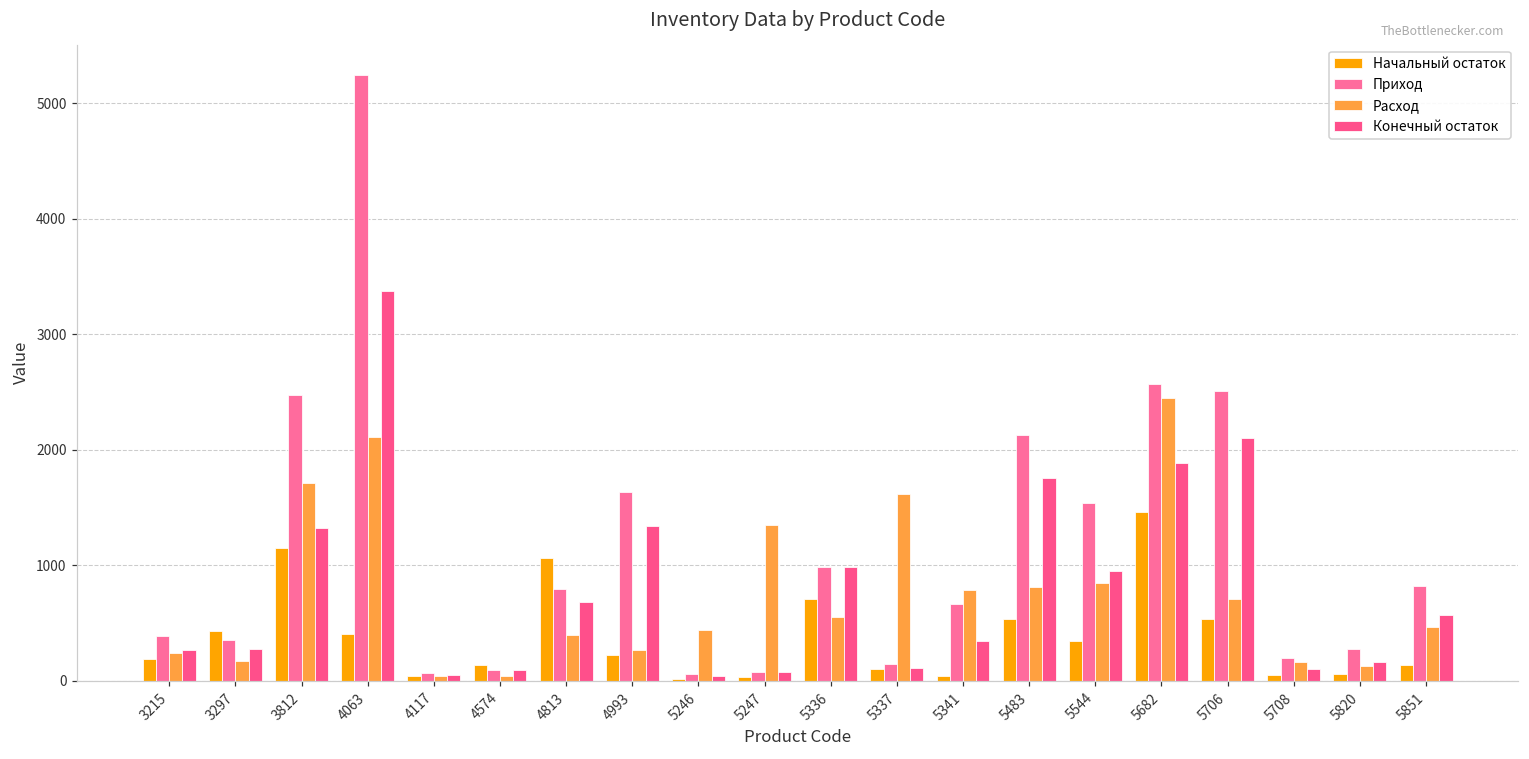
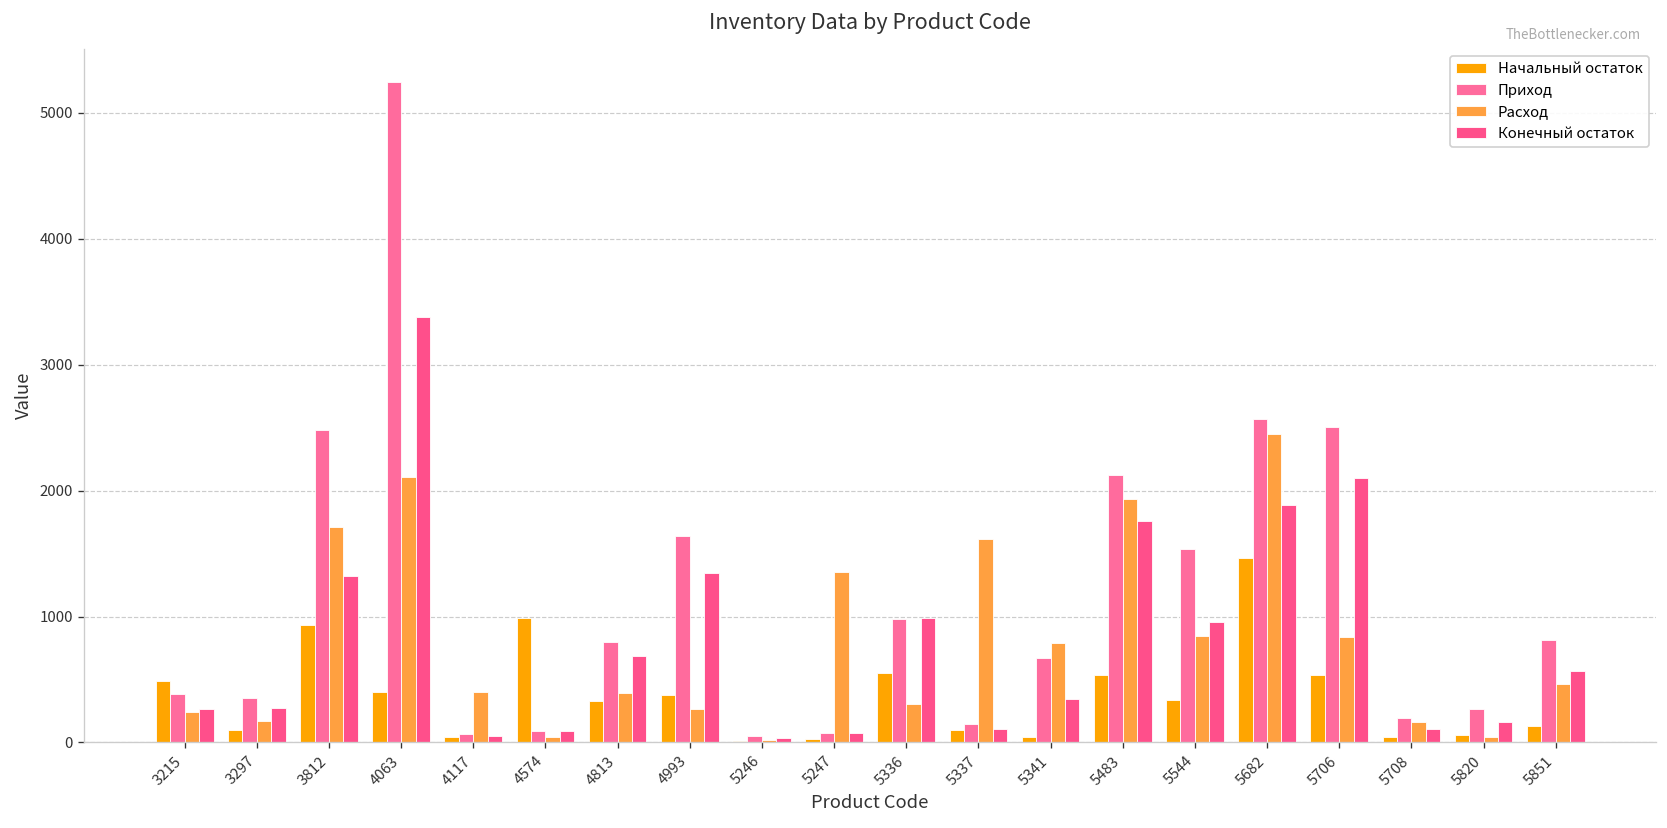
  {
    "Начальный остаток": {
-     "3215": 190,
-     "3297": 430,
-     "3812": 1150,
+     "3215": 490,
+     "3297": 100,
+     "3812": 940,
      "4063": 400,
      "4117": 40,
-     "4574": 130,
-     "4813": 1060,
-     "4993": 220,
+     "4574": 990,
+     "4813": 330,
+     "4993": 380,
      "5247": 30,
-     "5336": 710,
+     "5336": 550,
      "5337": 100,
      "5341": 40,
      "5483": 540,
      "5544": 340,
      "5682": 1460,
      "5706": 540,
      "5708": 40,
      "5820": 60,
      "5851": 130
    },
    "Расход": {
      "3215": 240,
      "3297": 170,
      "3812": 1710,
      "4063": 2110,
-     "4117": 40,
+     "4117": 400,
      "4574": 40,
      "4813": 390,
      "4993": 270,
-     "5246": 440,
+     "5246": 20,
      "5247": 1350,
-     "5336": 550,
+     "5336": 300,
      "5337": 1620,
      "5341": 790,
-     "5483": 810,
+     "5483": 1940,
      "5544": 850,
      "5682": 2450,
-     "5706": 710,
+     "5706": 840,
      "5708": 160,
-     "5820": 130,
+     "5820": 40,
      "5851": 470
    }
  }
